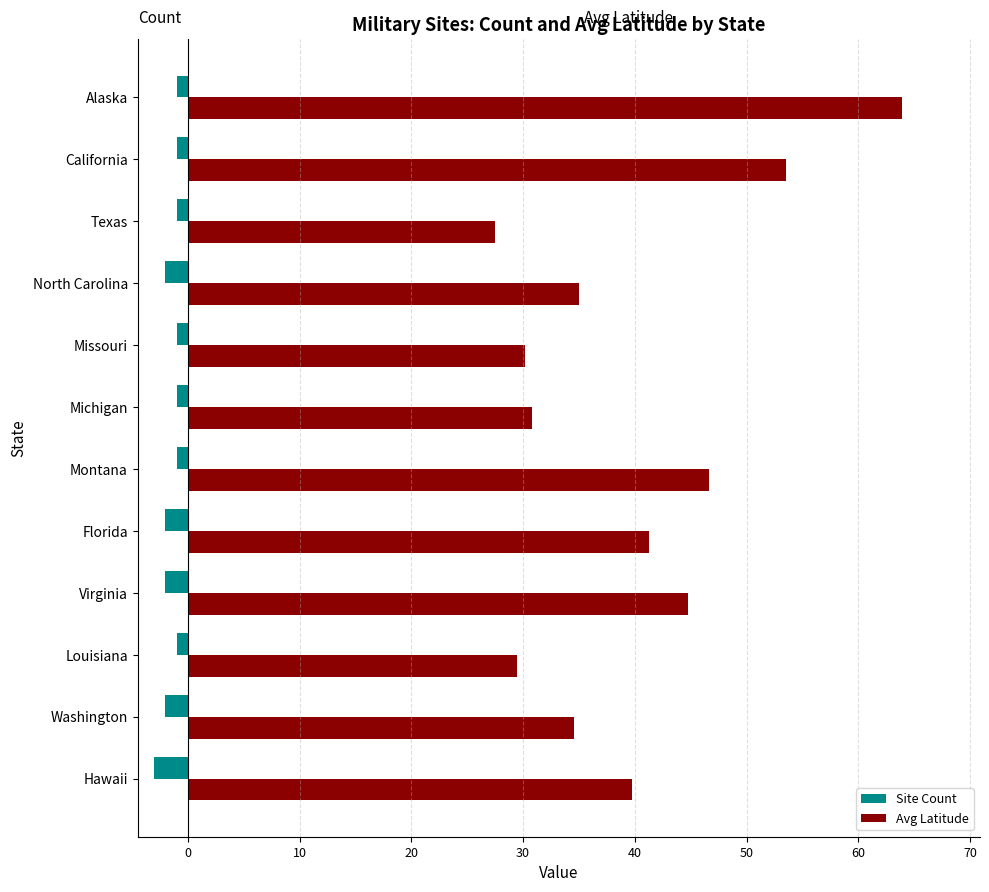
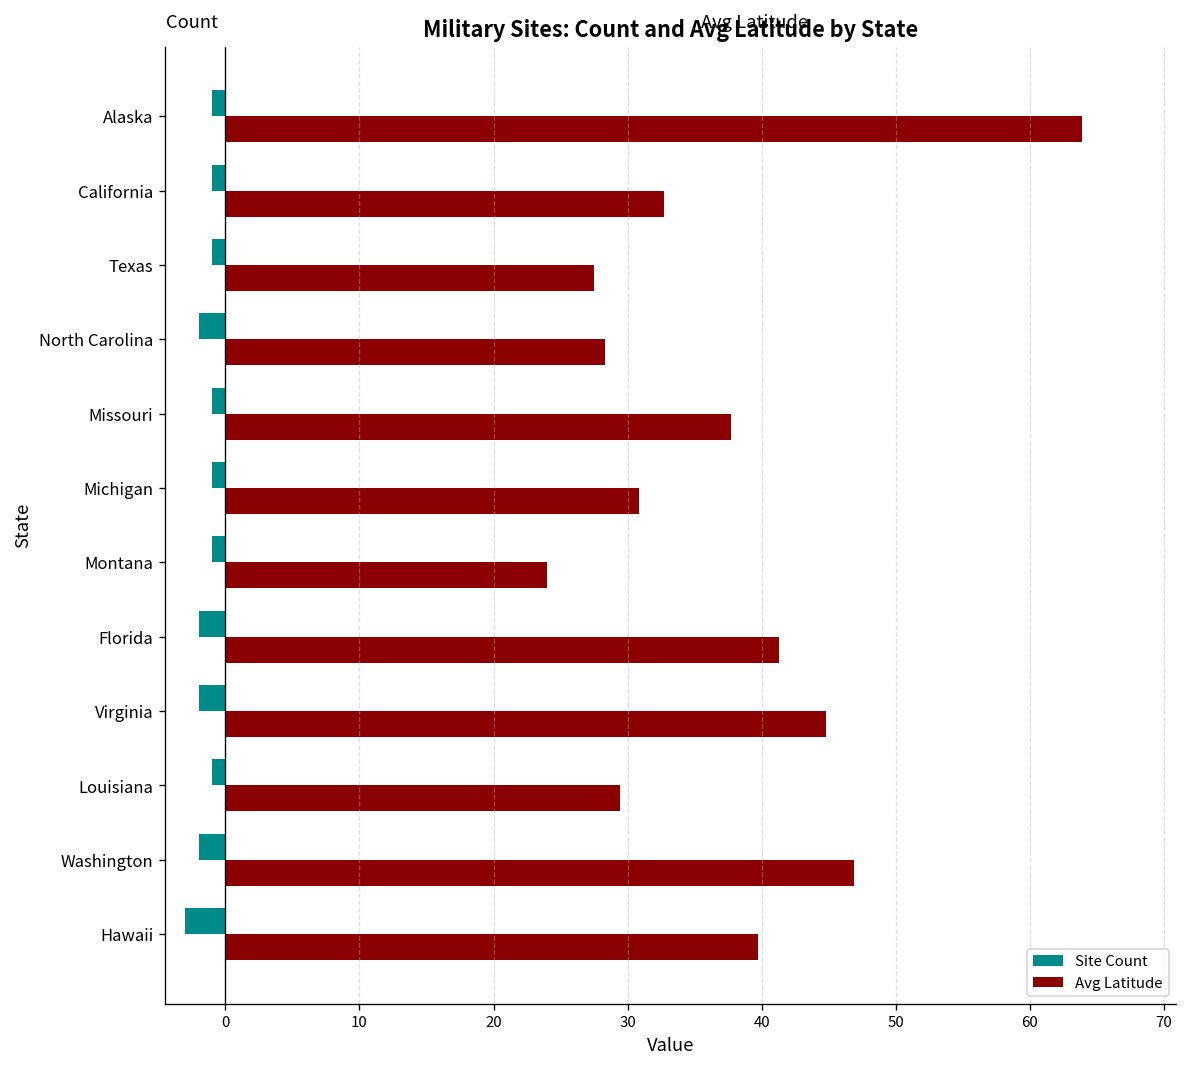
  {
    "Site Count": {
      "Alaska": -1.0,
      "California": -1.0,
      "Texas": -1.0,
      "North Carolina": -2.0,
      "Missouri": -1.0,
      "Michigan": -1.0,
      "Montana": -1.0,
      "Florida": -2.0,
      "Virginia": -2.0,
      "Louisiana": -1.0,
      "Washington": -2.0,
      "Hawaii": -3.0
    },
    "Avg Latitude": {
      "Alaska": 63.9,
-     "California": 53.5,
+     "California": 32.7,
      "Texas": 27.5,
-     "North Carolina": 35.1,
-     "Missouri": 30.2,
+     "North Carolina": 28.3,
+     "Missouri": 37.7,
      "Michigan": 30.8,
-     "Montana": 46.6,
+     "Montana": 24.0,
      "Florida": 41.3,
      "Virginia": 44.8,
      "Louisiana": 29.5,
-     "Washington": 34.5,
+     "Washington": 46.9,
      "Hawaii": 39.7
    }
  }
